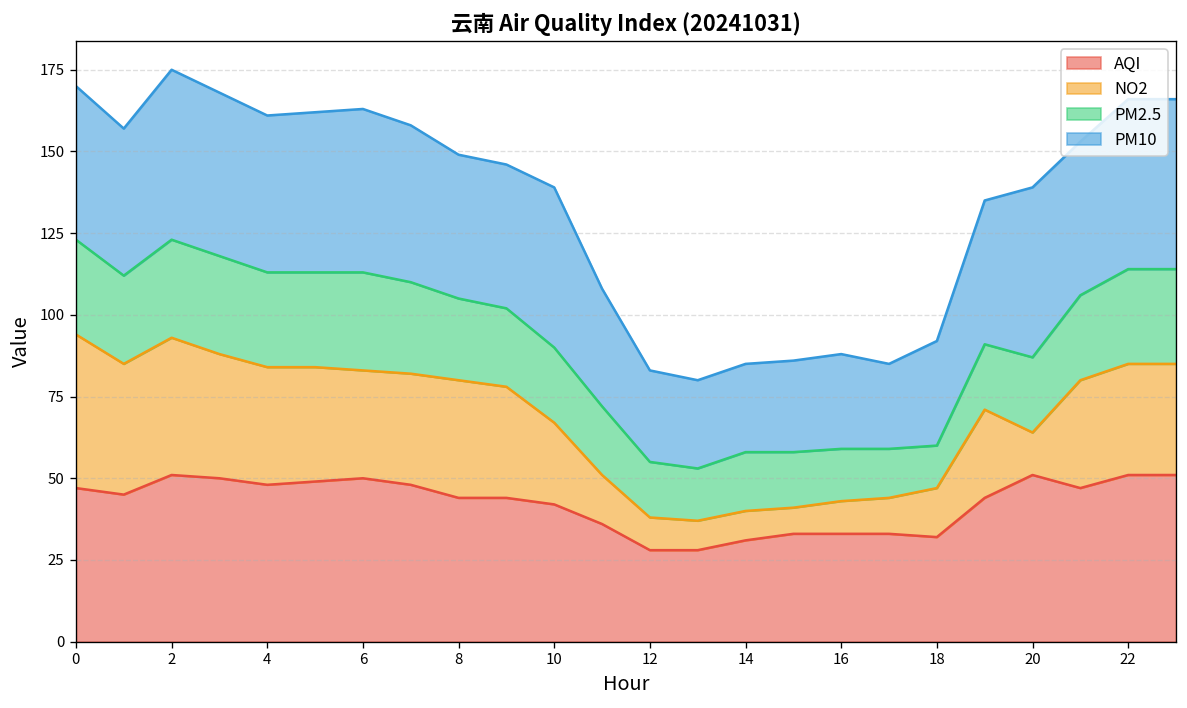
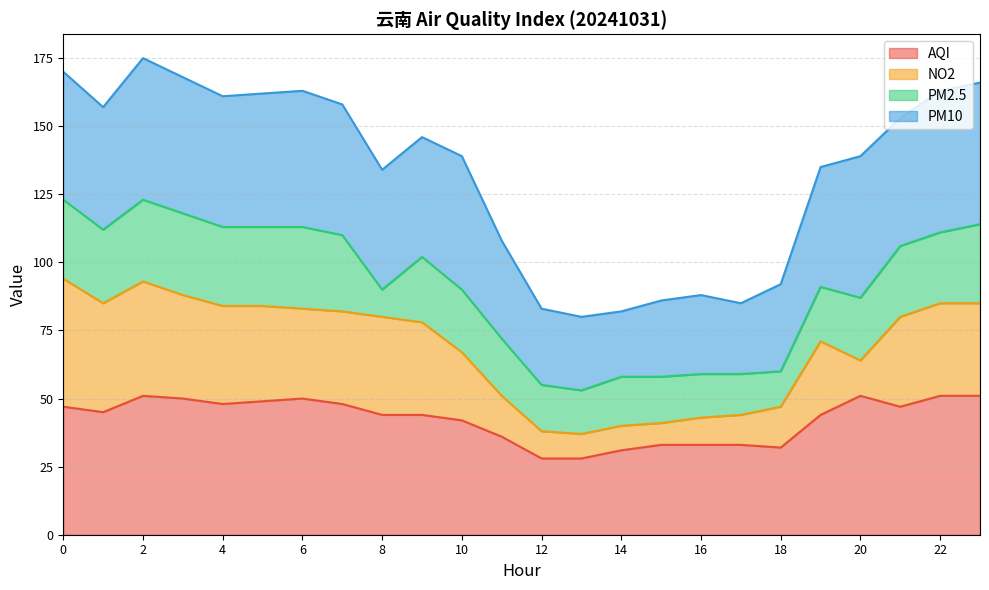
  {
    "AQI": {
      "0": 47,
      "2": 51,
      "4": 48,
      "6": 50,
      "8": 44,
      "10": 42,
      "12": 28,
      "14": 31,
      "16": 33,
      "18": 32,
      "20": 51,
      "22": 51
    },
    "NO2": {
      "0": 47,
      "2": 42,
      "4": 36,
      "6": 33,
      "8": 36,
      "10": 25,
      "12": 10,
      "14": 9,
      "16": 10,
      "18": 15,
      "20": 13,
      "22": 34
    },
    "PM2.5": {
      "0": 29,
      "2": 30,
      "4": 29,
      "6": 30,
-     "8": 25,
+     "8": 10,
      "10": 23,
      "12": 17,
      "14": 18,
      "16": 16,
      "18": 13,
      "20": 23,
-     "22": 29
+     "22": 26
    },
    "PM10": {
      "0": 47,
      "2": 52,
      "4": 48,
      "6": 50,
      "8": 44,
      "10": 49,
      "12": 28,
-     "14": 27,
+     "14": 24,
      "16": 29,
      "18": 32,
      "20": 52
    }
  }
